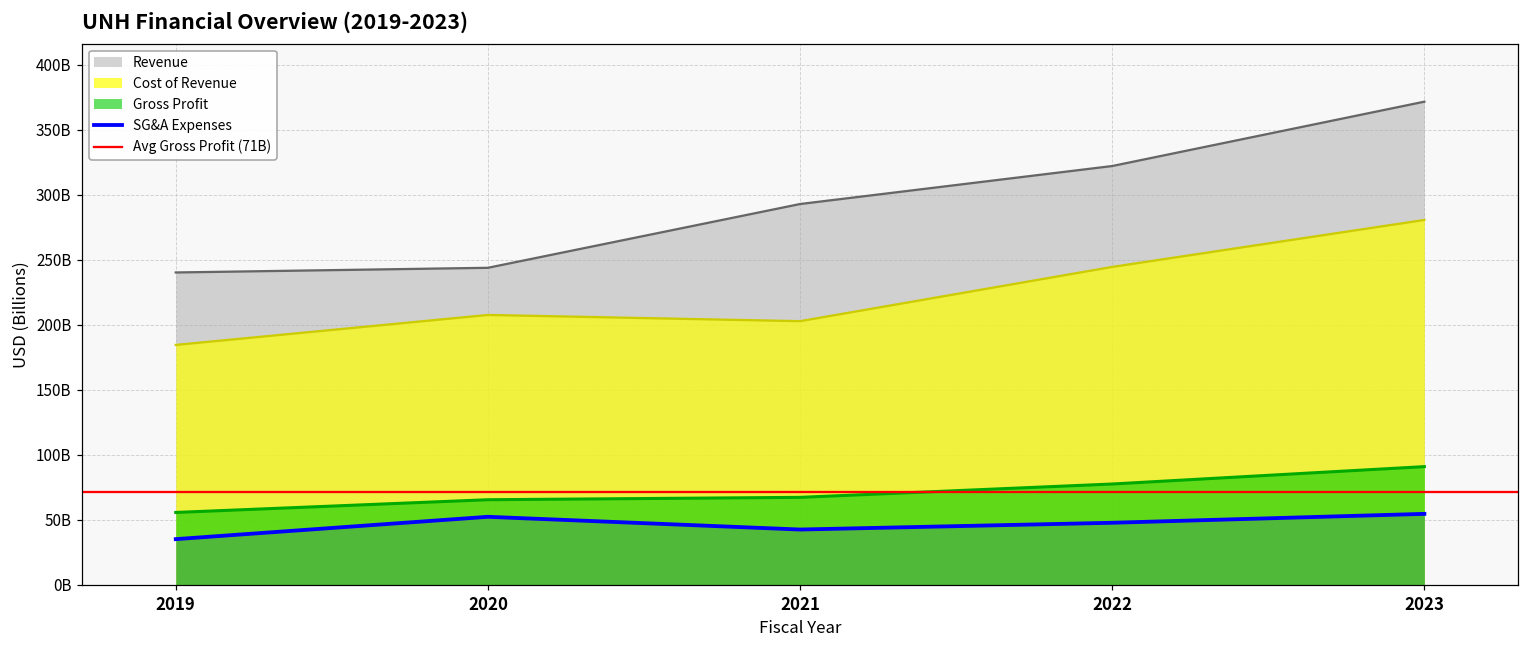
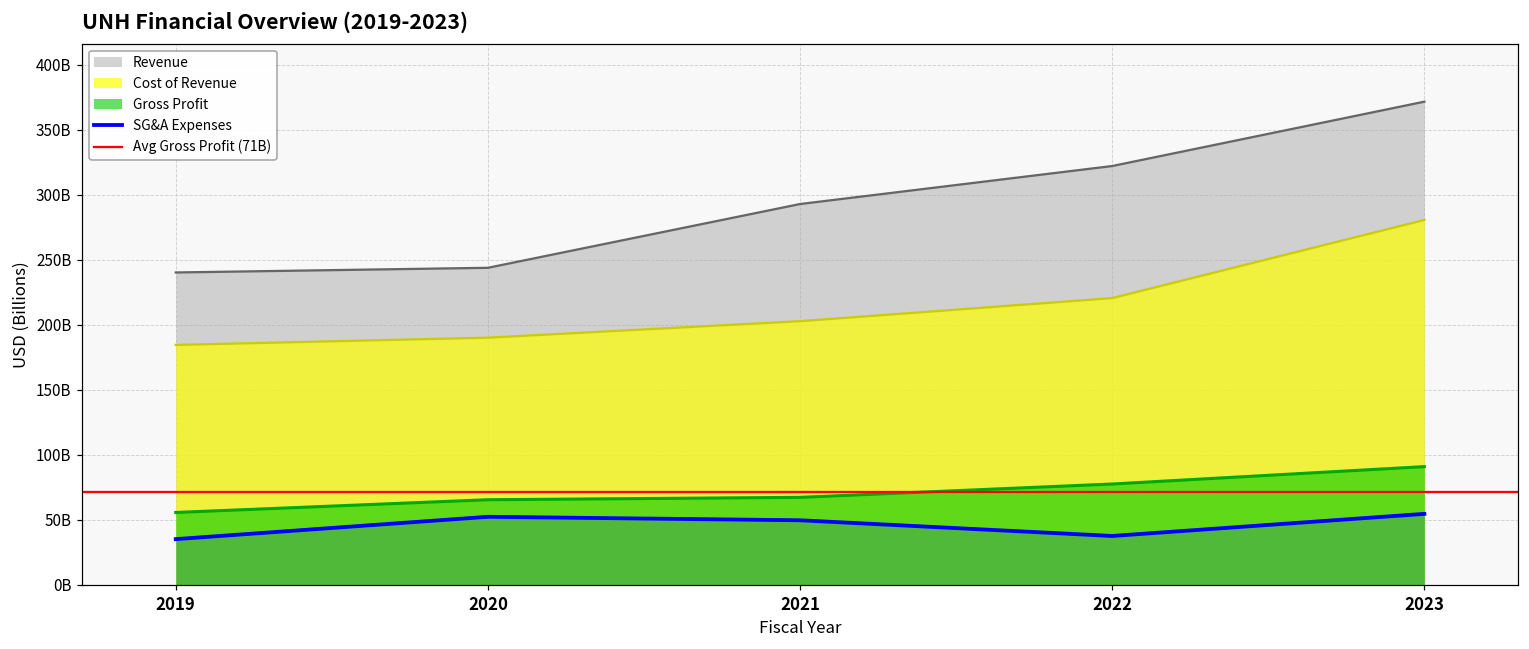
  {
    "Revenue": {
      "2019": 240000000000,
      "2020": 244000000000,
      "2021": 293000000000,
      "2022": 322000000000,
      "2023": 372000000000
    },
    "Cost of Revenue": {
      "2019": 185000000000,
-     "2020": 208000000000,
+     "2020": 190000000000,
      "2021": 203000000000,
-     "2022": 245000000000,
+     "2022": 221000000000,
      "2023": 281000000000
    },
    "Gross Profit": {
      "2019": 56000000000,
      "2020": 65000000000,
      "2021": 67000000000,
      "2022": 78000000000,
      "2023": 91000000000
    },
    "SG&A Expenses": {
      "2019": 35000000000,
      "2020": 52000000000,
-     "2021": 43000000000,
-     "2022": 48000000000,
+     "2021": 50000000000,
+     "2022": 38000000000,
      "2023": 55000000000
    }
  }
